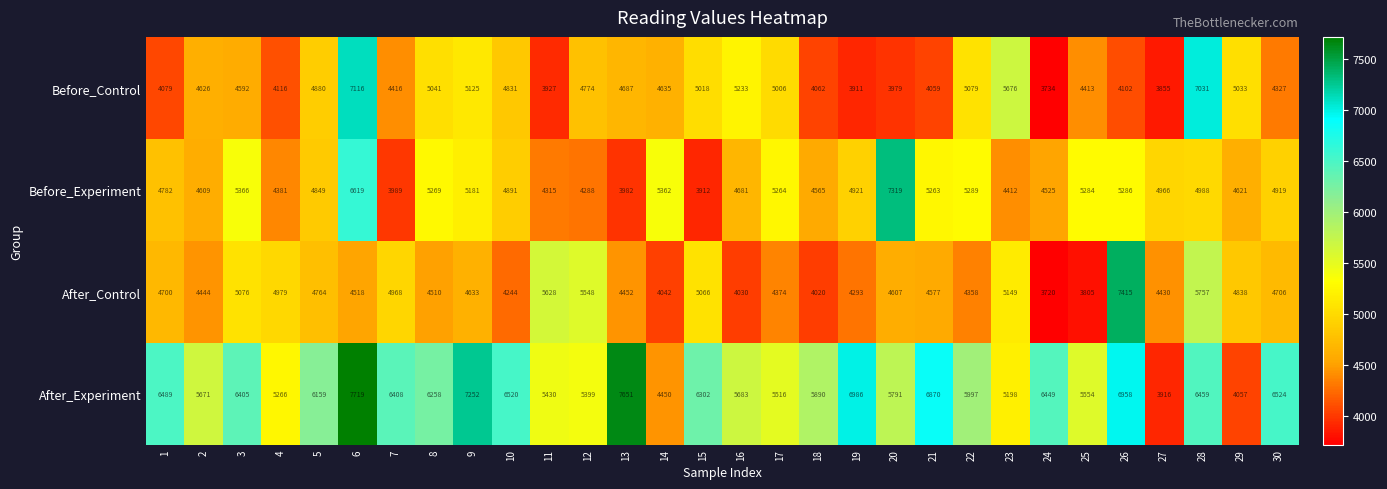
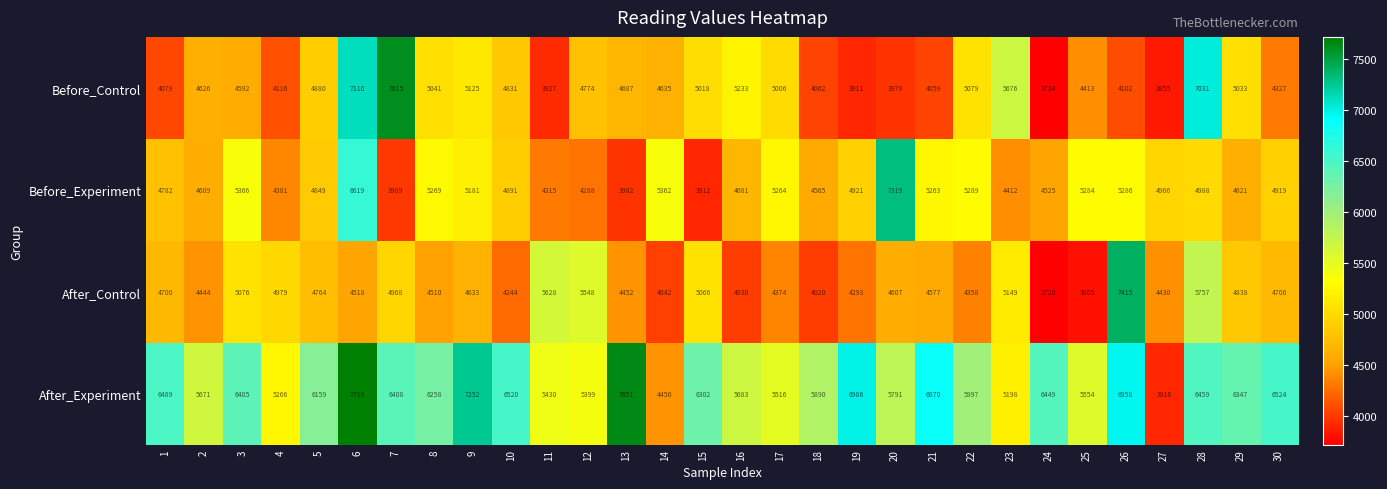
  {
    "Before_Control": {
      "1": 4079,
      "2": 4626,
      "3": 4592,
      "4": 4116,
      "5": 4880,
      "6": 7116,
-     "7": 4416,
+     "7": 7615,
      "8": 5041,
      "9": 5125,
      "10": 4831,
      "11": 3927,
      "12": 4774,
      "13": 4687,
      "14": 4635,
      "15": 5018,
      "16": 5233,
      "17": 5006,
      "18": 4062,
      "19": 3911,
      "20": 3979,
      "21": 4059,
      "22": 5079,
      "23": 5676,
      "24": 3734,
      "25": 4413,
      "26": 4102,
      "27": 3855,
      "28": 7031,
      "29": 5033,
      "30": 4327
    },
    "Before_Experiment": {
      "1": 4782,
      "2": 4609,
      "3": 5366,
      "4": 4381,
      "5": 4849,
      "6": 6619,
      "7": 3989,
      "8": 5269,
      "9": 5181,
      "10": 4891,
      "11": 4315,
      "12": 4288,
      "13": 3982,
      "14": 5362,
      "15": 3912,
      "16": 4681,
      "17": 5264,
      "18": 4565,
      "19": 4921,
      "20": 7319,
      "21": 5263,
      "22": 5289,
      "23": 4412,
      "24": 4525,
      "25": 5284,
      "26": 5286,
      "27": 4966,
      "28": 4988,
      "29": 4621,
      "30": 4919
    },
    "After_Control": {
      "1": 4700,
      "2": 4444,
      "3": 5076,
      "4": 4979,
      "5": 4764,
      "6": 4518,
      "7": 4968,
      "8": 4510,
      "9": 4633,
      "10": 4244,
      "11": 5628,
      "12": 5548,
      "13": 4452,
      "14": 4042,
      "15": 5066,
      "16": 4030,
      "17": 4374,
      "18": 4020,
      "19": 4293,
      "20": 4607,
      "21": 4577,
      "22": 4358,
      "23": 5149,
      "24": 3720,
      "25": 3805,
      "26": 7415,
      "27": 4430,
      "28": 5757,
      "29": 4838,
      "30": 4706
    },
    "After_Experiment": {
      "1": 6489,
      "2": 5671,
      "3": 6405,
      "4": 5266,
      "5": 6159,
      "6": 7719,
      "7": 6408,
      "8": 6258,
      "9": 7252,
      "10": 6520,
      "11": 5430,
      "12": 5399,
      "13": 7651,
      "14": 4450,
      "15": 6302,
      "16": 5683,
      "17": 5516,
      "18": 5890,
      "19": 6986,
      "20": 5791,
      "21": 6870,
      "22": 5997,
      "23": 5198,
      "24": 6449,
      "25": 5554,
      "26": 6958,
      "27": 3916,
      "28": 6459,
-     "29": 4057,
+     "29": 6347,
      "30": 6524
    }
  }
